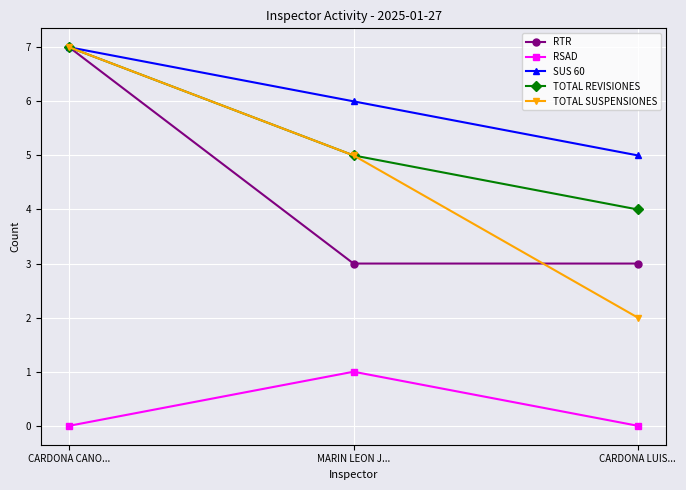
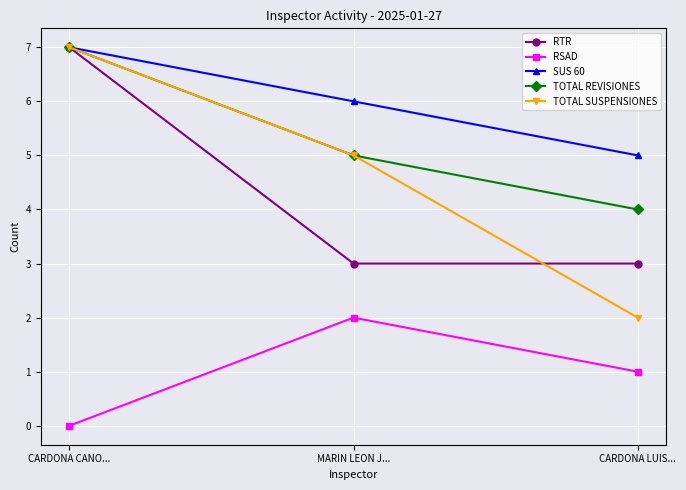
  {
    "RTR": {
      "MARIN LEON J...": 3,
      "CARDONA LUIS...": 3
    },
    "RSAD": {
      "CARDONA CANO...": 0,
-     "MARIN LEON J...": 1,
-     "CARDONA LUIS...": 0
+     "MARIN LEON J...": 2,
+     "CARDONA LUIS...": 1
    },
    "SUS 60": {
      "MARIN LEON J...": 6,
      "CARDONA LUIS...": 5
    },
    "TOTAL REVISIONES": {
      "CARDONA LUIS...": 4
    },
    "TOTAL SUSPENSIONES": {
      "CARDONA LUIS...": 2
    }
  }
